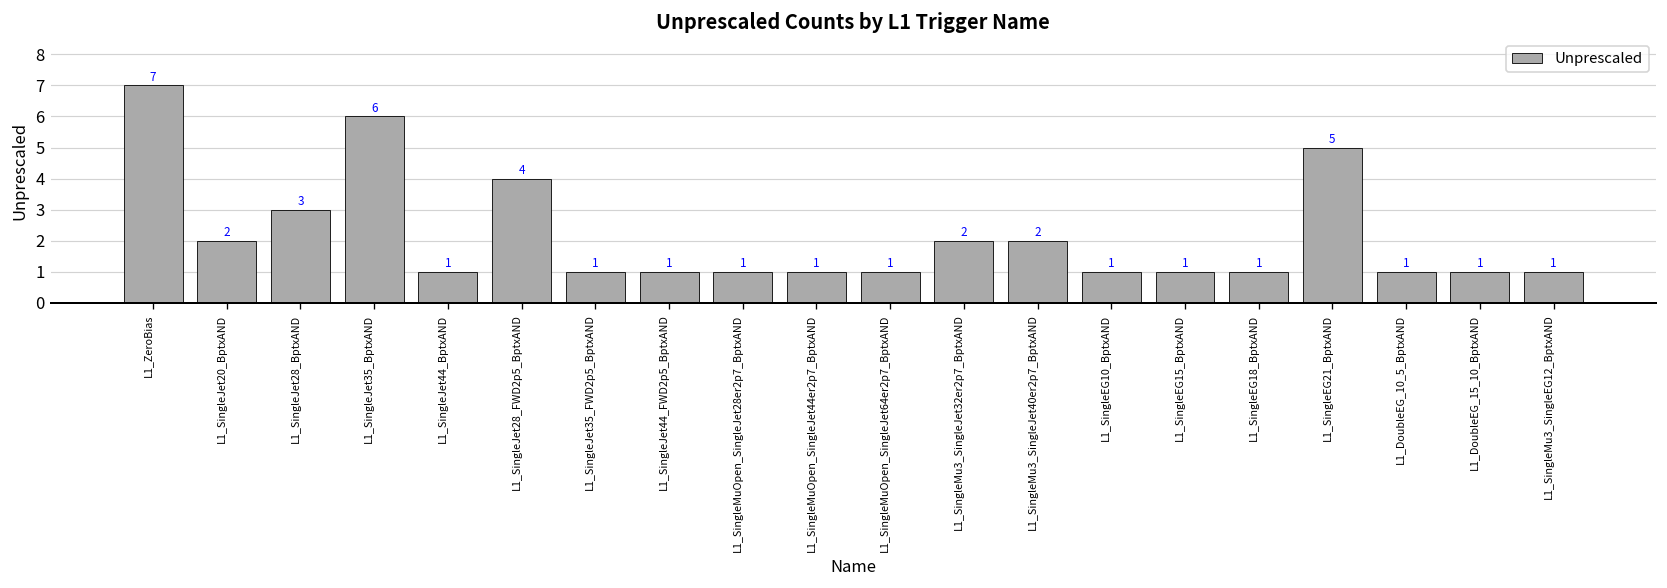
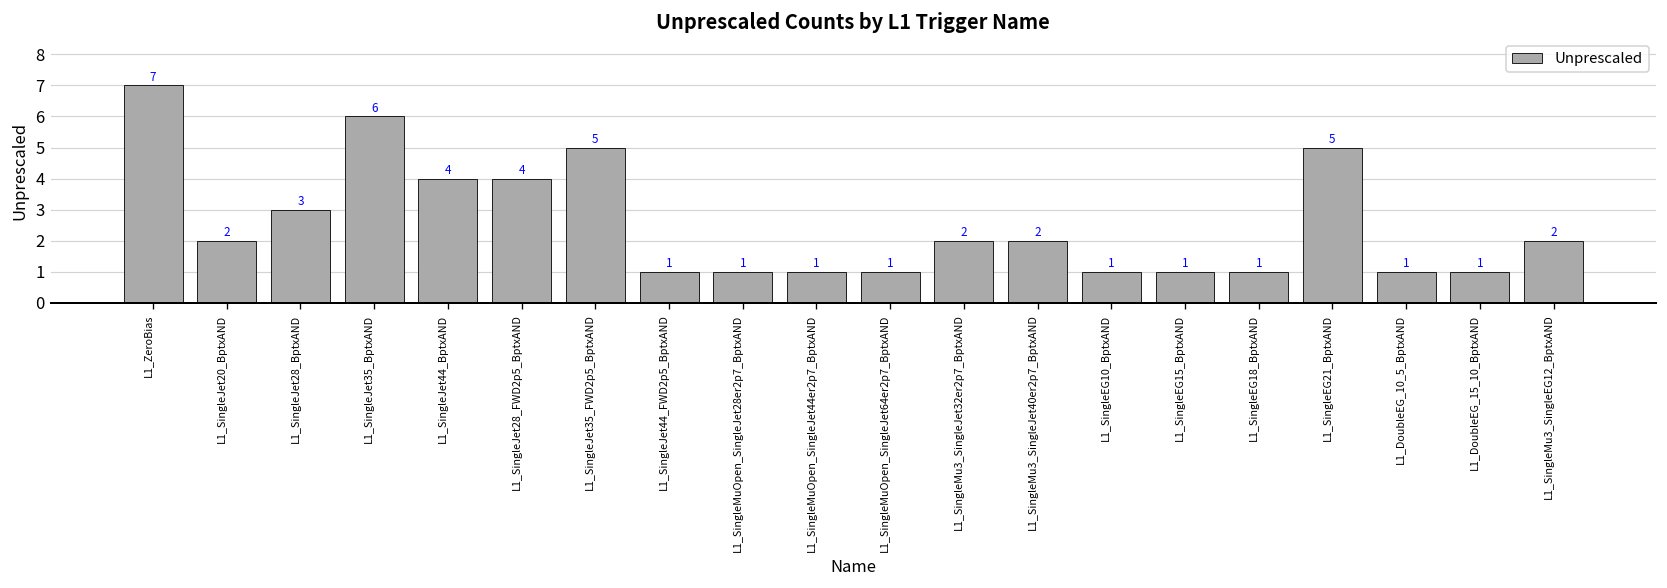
  {
    "L1_ZeroBias": 7,
    "L1_SingleJet20_BptxAND": 2,
    "L1_SingleJet28_BptxAND": 3,
    "L1_SingleJet35_BptxAND": 6,
-   "L1_SingleJet44_BptxAND": 1,
+   "L1_SingleJet44_BptxAND": 4,
    "L1_SingleJet28_FWD2p5_BptxAND": 4,
-   "L1_SingleJet35_FWD2p5_BptxAND": 1,
+   "L1_SingleJet35_FWD2p5_BptxAND": 5,
    "L1_SingleJet44_FWD2p5_BptxAND": 1,
    "L1_SingleMuOpen_SingleJet28er2p7_BptxAND": 1,
    "L1_SingleMuOpen_SingleJet44er2p7_BptxAND": 1,
    "L1_SingleMuOpen_SingleJet64er2p7_BptxAND": 1,
    "L1_SingleMu3_SingleJet32er2p7_BptxAND": 2,
    "L1_SingleMu3_SingleJet40er2p7_BptxAND": 2,
    "L1_SingleEG10_BptxAND": 1,
    "L1_SingleEG15_BptxAND": 1,
    "L1_SingleEG18_BptxAND": 1,
    "L1_SingleEG21_BptxAND": 5,
    "L1_DoubleEG_10_5_BptxAND": 1,
    "L1_DoubleEG_15_10_BptxAND": 1,
-   "L1_SingleMu3_SingleEG12_BptxAND": 1
+   "L1_SingleMu3_SingleEG12_BptxAND": 2
  }
